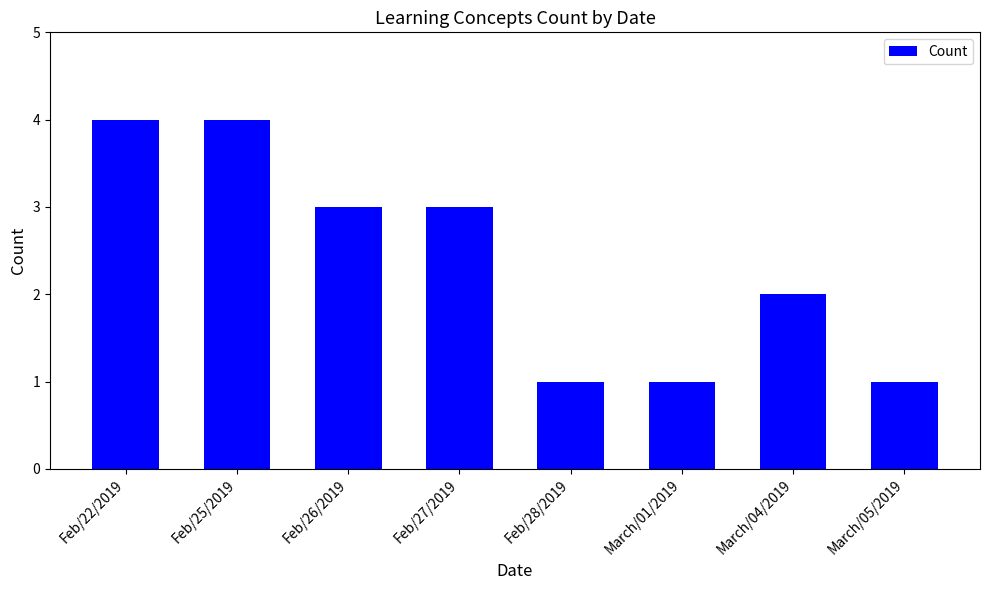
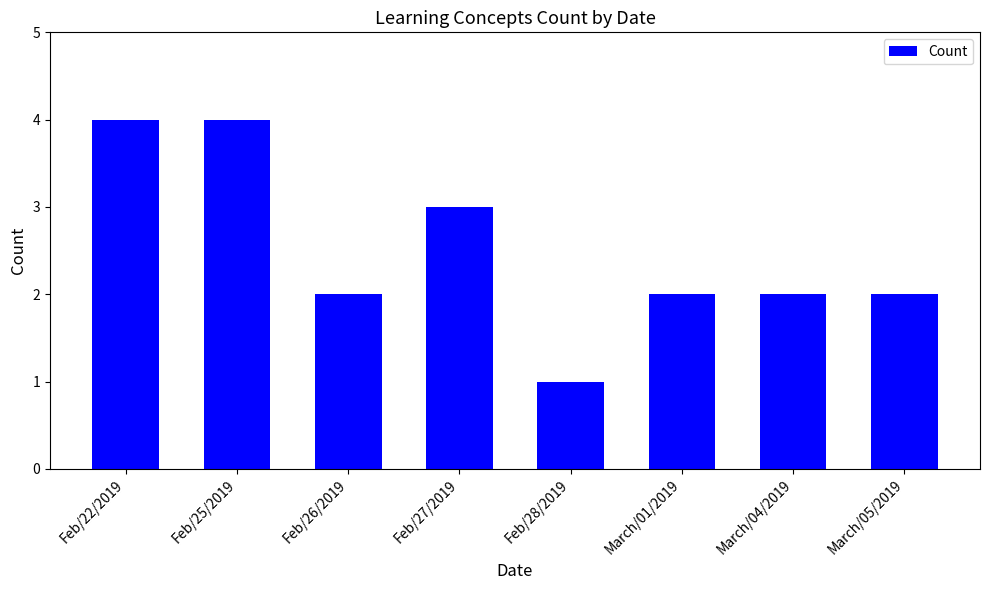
  {
    "Feb/22/2019": 4,
    "Feb/25/2019": 4,
-   "Feb/26/2019": 3,
+   "Feb/26/2019": 2,
    "Feb/27/2019": 3,
    "Feb/28/2019": 1,
-   "March/01/2019": 1,
+   "March/01/2019": 2,
    "March/04/2019": 2,
-   "March/05/2019": 1
+   "March/05/2019": 2
  }
